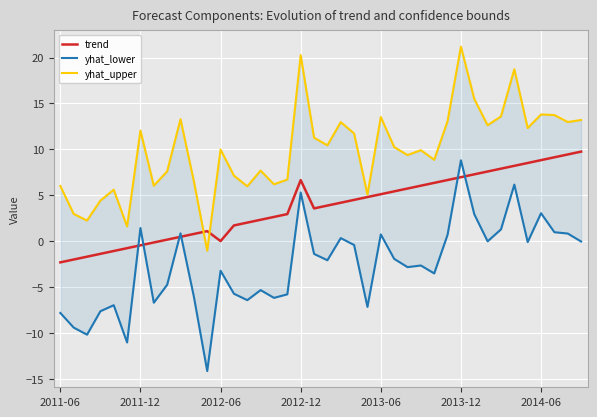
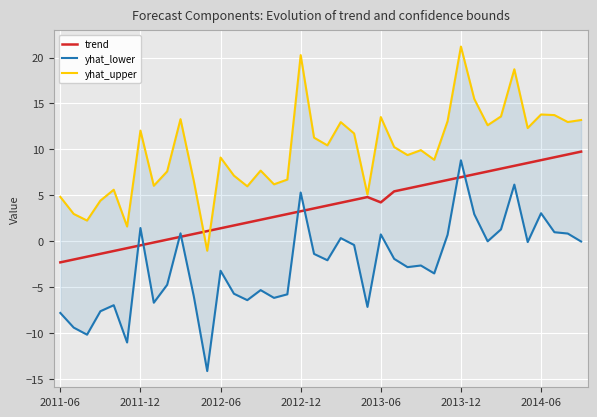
  {
    "trend": {
      "2011-06": -2,
      "2011-12": 0,
-     "2012-06": 0,
-     "2012-12": 7,
-     "2013-06": 5,
+     "2012-06": 1,
+     "2012-12": 3,
+     "2013-06": 4,
      "2013-12": 7,
      "2014-06": 9
    },
    "yhat_lower": {
      "2011-06": -8,
      "2011-12": 1,
      "2012-06": -3,
      "2012-12": 5,
      "2013-06": 1,
      "2013-12": 9,
      "2014-06": 3
    },
    "yhat_upper": {
-     "2011-06": 6,
+     "2011-06": 5,
      "2011-12": 12,
-     "2012-06": 10,
+     "2012-06": 9,
      "2012-12": 20,
      "2013-06": 14,
      "2013-12": 21,
      "2014-06": 14
    }
  }
